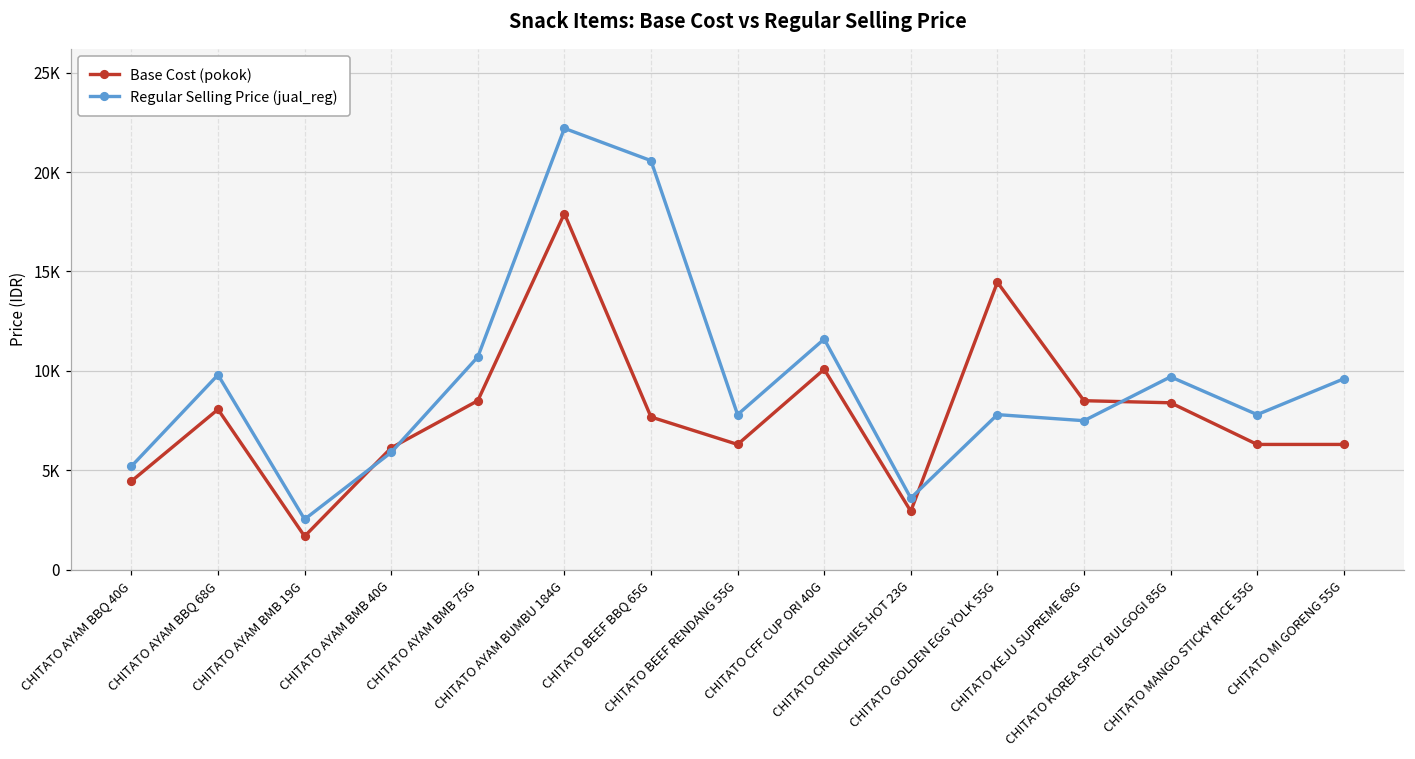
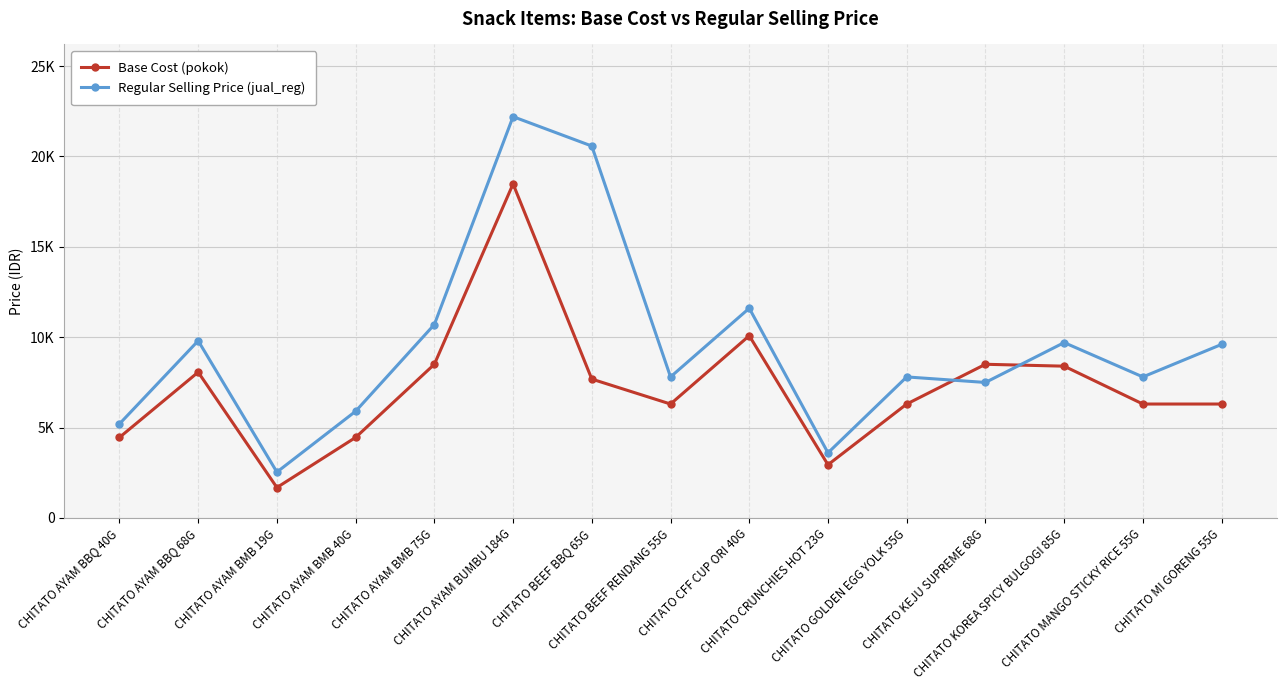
  {
    "Base Cost (pokok)": {
      "CHITATO AYAM BBQ 40G": 4500,
      "CHITATO AYAM BBQ 68G": 8100,
      "CHITATO AYAM BMB 19G": 1700,
-     "CHITATO AYAM BMB 40G": 6100,
+     "CHITATO AYAM BMB 40G": 4500,
      "CHITATO AYAM BMB 75G": 8500,
-     "CHITATO AYAM BUMBU 184G": 17900,
+     "CHITATO AYAM BUMBU 184G": 18500,
      "CHITATO BEEF BBQ 65G": 7700,
      "CHITATO BEEF RENDANG 55G": 6300,
      "CHITATO CFF CUP ORI 40G": 10100,
      "CHITATO CRUNCHIES HOT 23G": 2900,
-     "CHITATO GOLDEN EGG YOLK 55G": 14500,
+     "CHITATO GOLDEN EGG YOLK 55G": 6300,
      "CHITATO KEJU SUPREME 68G": 8500,
      "CHITATO KOREA SPICY BULGOGI 85G": 8400,
      "CHITATO MANGO STICKY RICE 55G": 6300,
      "CHITATO MI GORENG 55G": 6300
    },
    "Regular Selling Price (jual_reg)": {
      "CHITATO AYAM BBQ 40G": 5200,
      "CHITATO AYAM BBQ 68G": 9800,
      "CHITATO AYAM BMB 19G": 2500,
      "CHITATO AYAM BMB 40G": 5900,
      "CHITATO AYAM BMB 75G": 10700,
      "CHITATO AYAM BUMBU 184G": 22200,
      "CHITATO BEEF BBQ 65G": 20600,
      "CHITATO BEEF RENDANG 55G": 7800,
      "CHITATO CFF CUP ORI 40G": 11600,
      "CHITATO CRUNCHIES HOT 23G": 3600,
      "CHITATO GOLDEN EGG YOLK 55G": 7800,
      "CHITATO KEJU SUPREME 68G": 7500,
      "CHITATO KOREA SPICY BULGOGI 85G": 9700,
      "CHITATO MANGO STICKY RICE 55G": 7800,
      "CHITATO MI GORENG 55G": 9600
    }
  }
